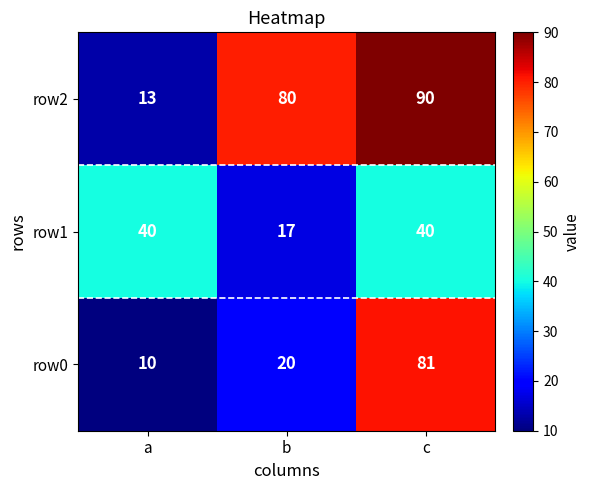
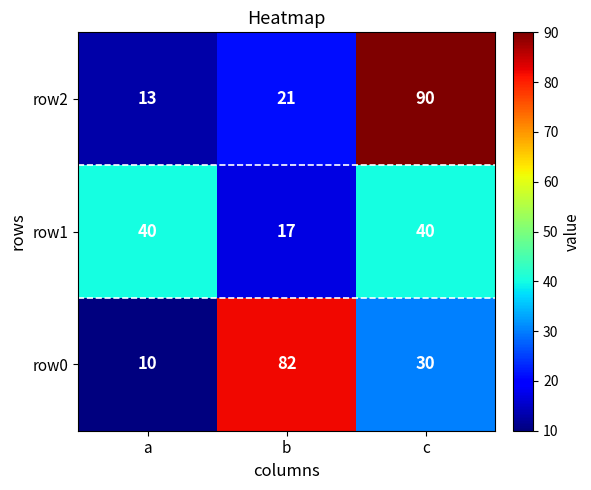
  {
    "row2": {
      "a": 13,
-     "b": 80,
+     "b": 21,
      "c": 90
    },
    "row1": {
      "a": 40,
      "b": 17,
      "c": 40
    },
    "row0": {
      "a": 10,
-     "b": 20,
-     "c": 81
+     "b": 82,
+     "c": 30
    }
  }
